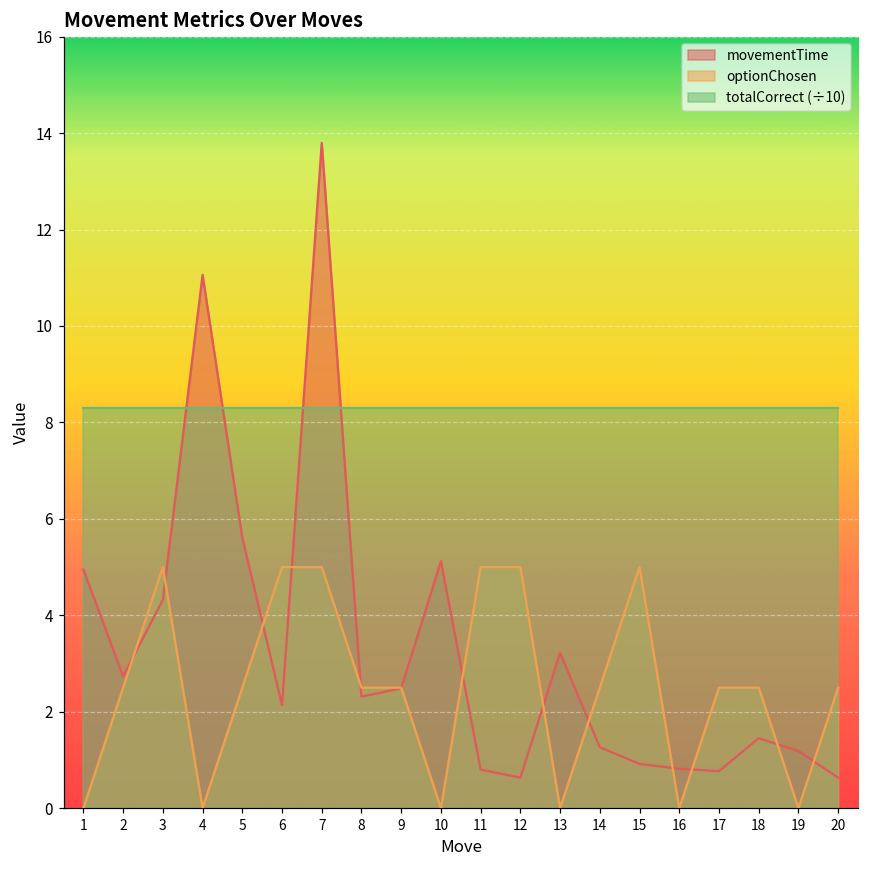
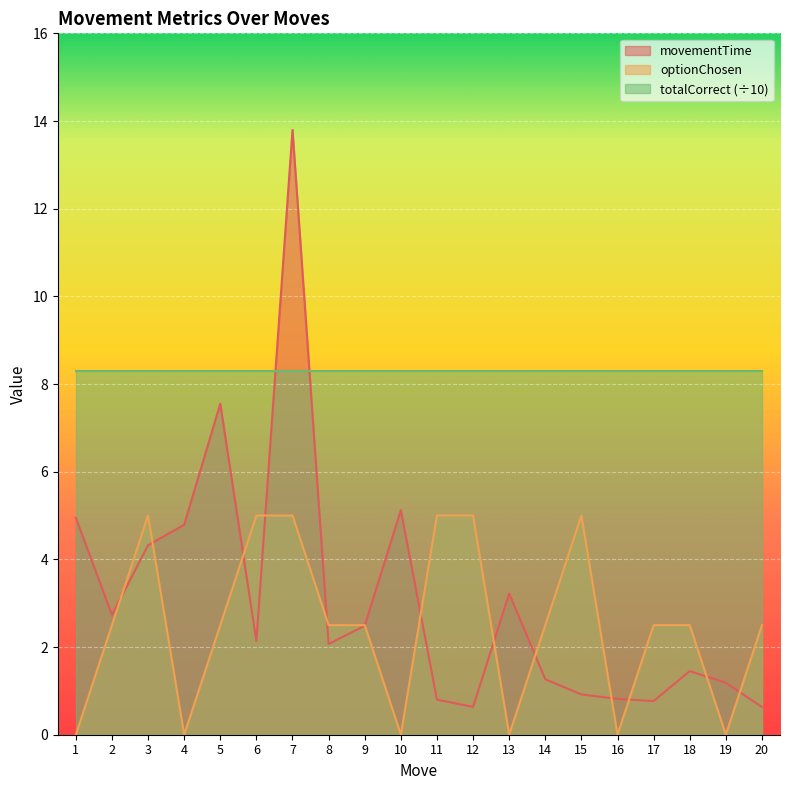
  {
    "movementTime": {
      "1": 4.9,
      "2": 2.7,
      "3": 4.3,
-     "4": 11.1,
-     "5": 5.6,
+     "4": 4.8,
+     "5": 7.6,
      "6": 2.1,
      "7": 13.8,
-     "8": 2.3,
+     "8": 2.1,
      "10": 5.1,
      "11": 0.8,
      "12": 0.6,
      "13": 3.2,
      "14": 1.3,
      "15": 0.9,
      "16": 0.8,
      "17": 0.8,
      "18": 1.5,
      "19": 1.2,
      "20": 0.6
    },
    "optionChosen": {
      "1": 0.0,
      "2": 2.5,
      "3": 5.0,
      "4": 0.0,
      "5": 2.5,
      "6": 5.0,
      "7": 5.0,
      "8": 2.5,
      "10": 0.0,
      "11": 5.0,
      "12": 5.0,
      "13": 0.0,
      "14": 2.5,
      "15": 5.0,
      "16": 0.0,
      "17": 2.5,
      "18": 2.5,
      "19": 0.0,
      "20": 2.5
    },
    "totalCorrect (÷10)": {
      "1": 8.3,
      "2": 8.3,
      "3": 8.3,
      "4": 8.3,
      "5": 8.3,
      "6": 8.3,
      "7": 8.3,
      "8": 8.3,
      "9": 8.3,
      "10": 8.3,
      "11": 8.3,
      "12": 8.3,
      "13": 8.3,
      "14": 8.3,
      "15": 8.3,
      "16": 8.3,
      "17": 8.3,
      "18": 8.3,
      "19": 8.3,
      "20": 8.3
    }
  }
